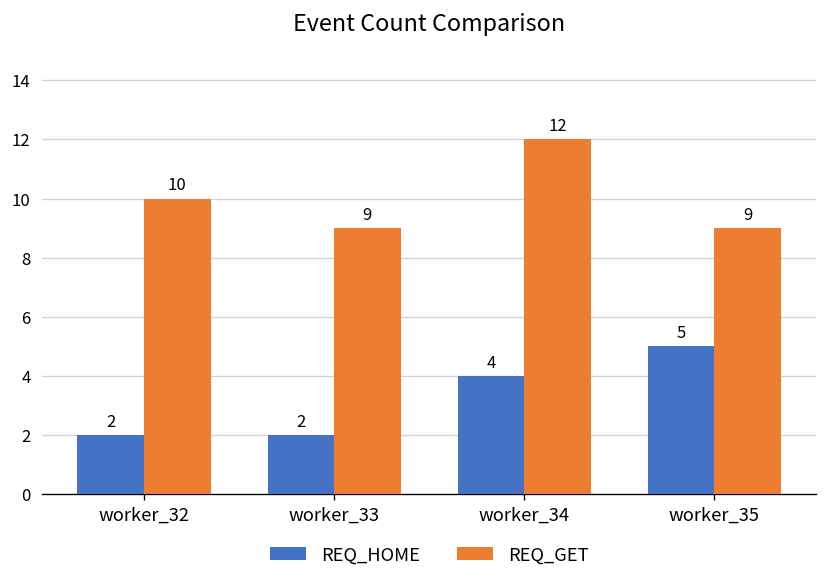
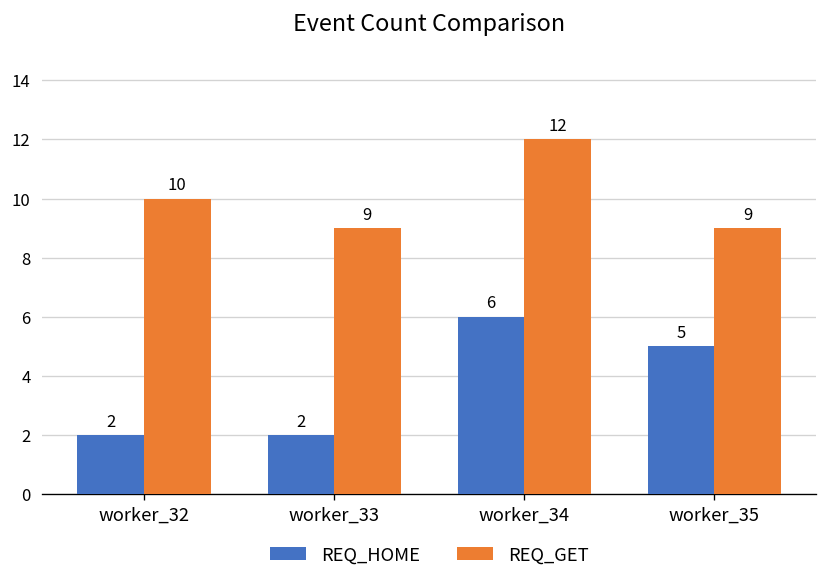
  {
    "REQ_HOME": {
      "worker_32": 2,
      "worker_33": 2,
-     "worker_34": 4,
+     "worker_34": 6,
      "worker_35": 5
    },
    "REQ_GET": {
      "worker_32": 10,
      "worker_33": 9,
      "worker_34": 12,
      "worker_35": 9
    }
  }
